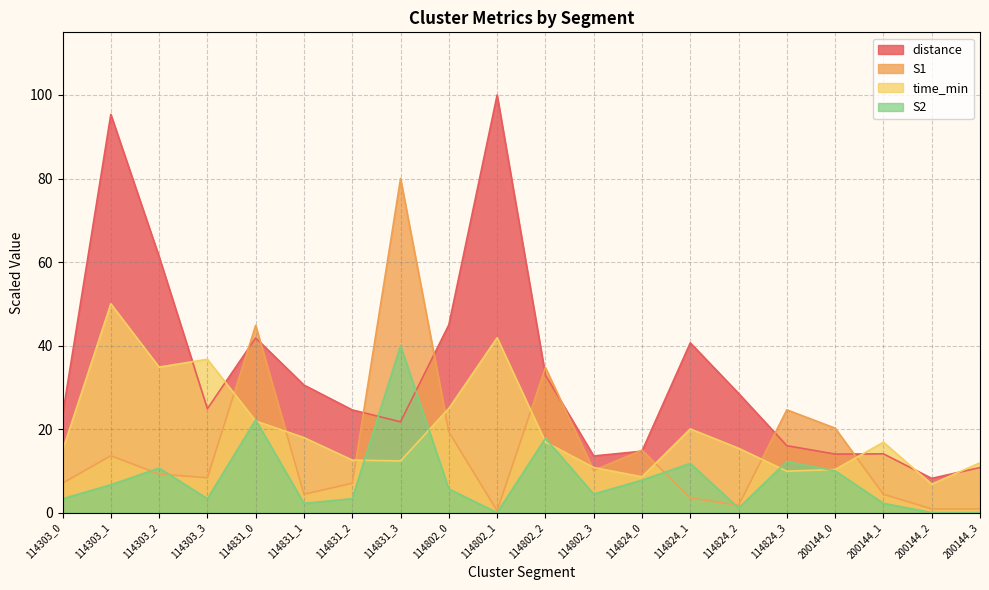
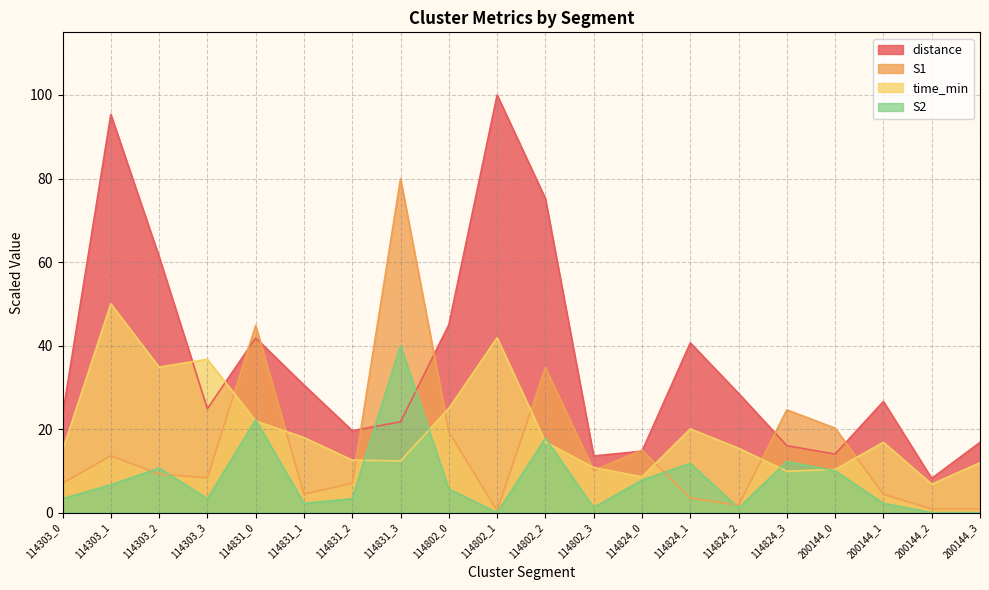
  {
    "distance": {
      "114303_0": 23,
      "114303_1": 95,
      "114303_2": 61,
      "114303_3": 25,
      "114831_0": 42,
      "114831_1": 31,
-     "114831_2": 25,
+     "114831_2": 20,
      "114831_3": 22,
      "114802_0": 45,
      "114802_1": 100,
-     "114802_2": 33,
+     "114802_2": 75,
      "114802_3": 14,
      "114824_1": 41,
      "114824_2": 29,
      "114824_3": 16,
      "200144_0": 14,
-     "200144_1": 14,
+     "200144_1": 27,
      "200144_2": 8,
-     "200144_3": 11
+     "200144_3": 17
    },
    "S2": {
      "114303_0": 3,
      "114303_1": 7,
      "114303_2": 11,
      "114303_3": 3,
      "114831_1": 2,
      "114831_2": 3,
      "114831_3": 40,
      "114802_0": 6,
      "114802_2": 18,
-     "114802_3": 4,
+     "114802_3": 1,
      "114824_0": 8,
      "114824_1": 12,
      "114824_2": 1,
      "114824_3": 12,
      "200144_1": 2,
      "200144_2": 0,
      "200144_3": 0
    }
  }
